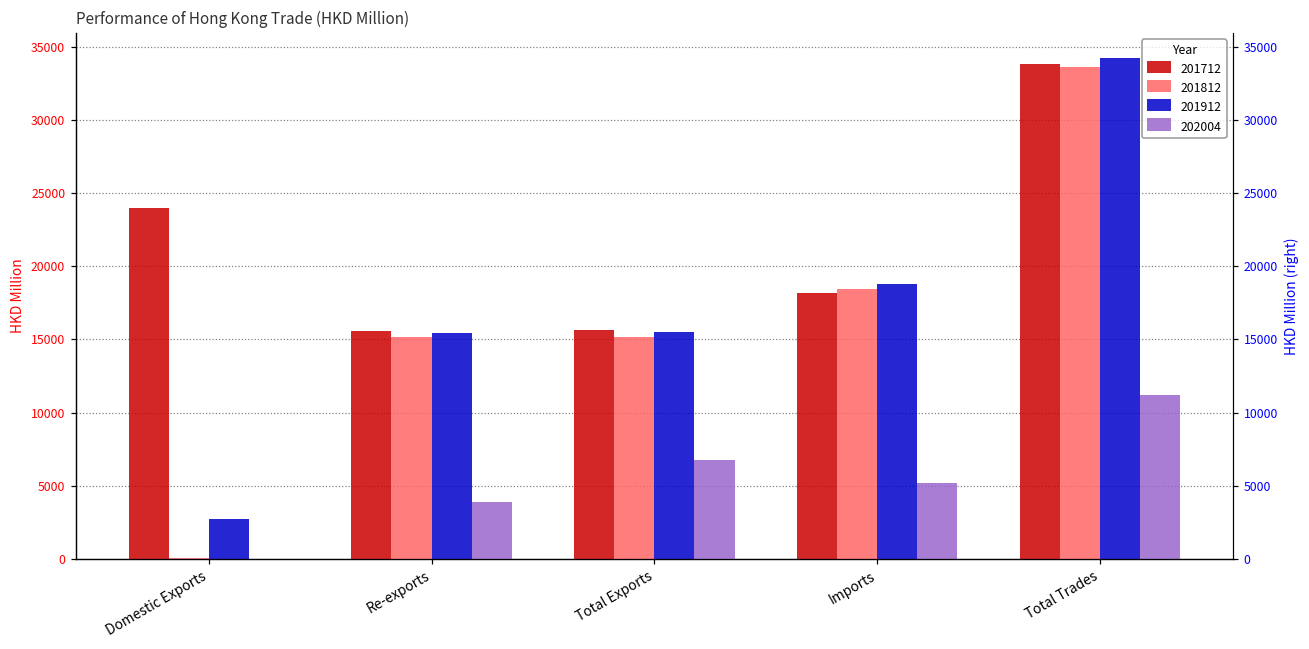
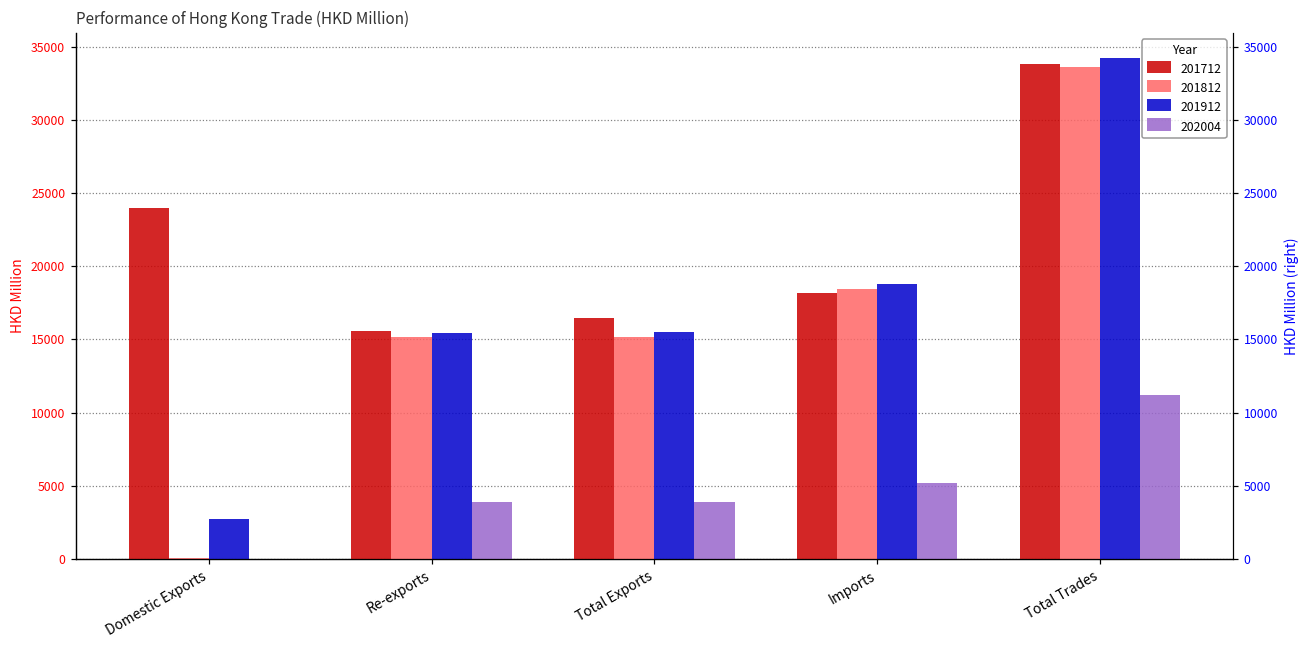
  {
    "201712": {
      "Domestic Exports": 24000,
      "Re-exports": 15600,
-     "Total Exports": 15600,
+     "Total Exports": 16500,
      "Imports": 18200,
      "Total Trades": 33800
    },
    "201812": {
      "Re-exports": 15200,
      "Total Exports": 15200,
      "Imports": 18500,
      "Total Trades": 33600
    },
    "201912": {
      "Domestic Exports": 2700,
      "Re-exports": 15500,
      "Total Exports": 15500,
      "Imports": 18800,
      "Total Trades": 34200
    },
    "202004": {
      "Re-exports": 3900,
-     "Total Exports": 6700,
+     "Total Exports": 3900,
      "Imports": 5200,
      "Total Trades": 11200
    }
  }
